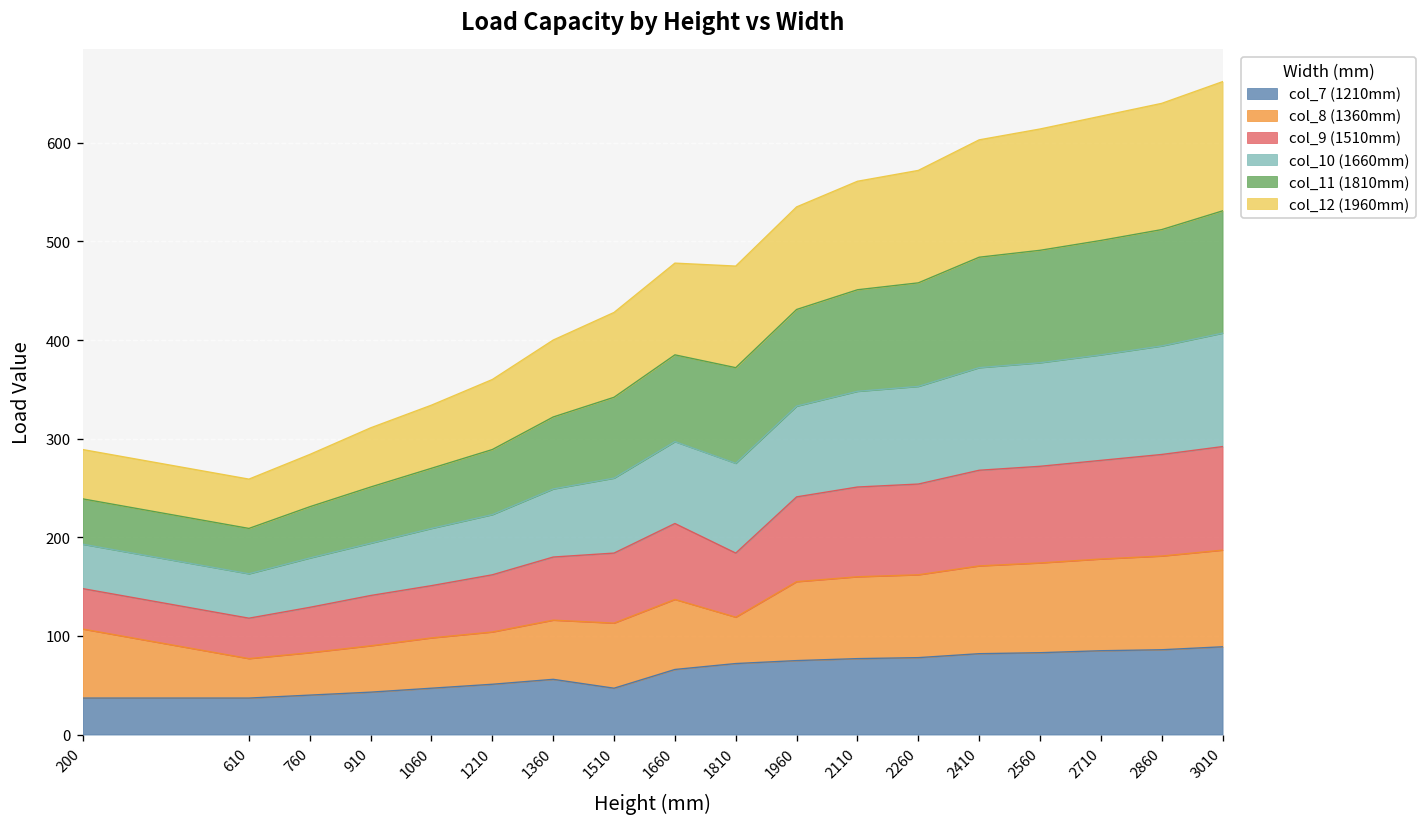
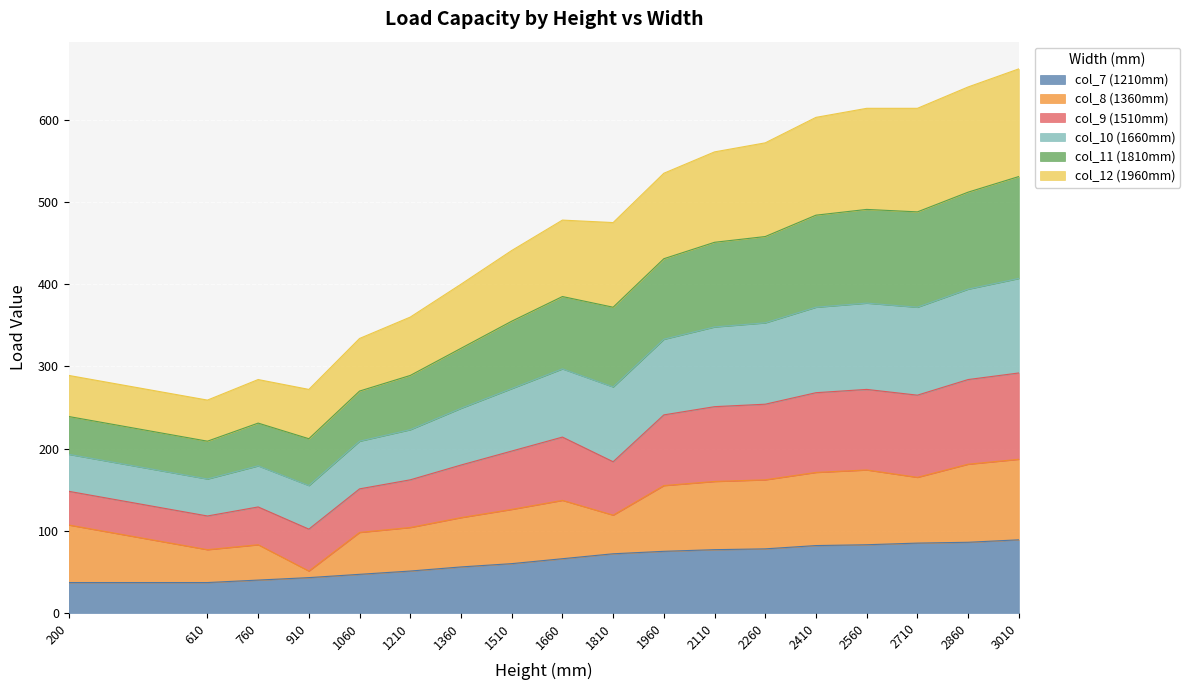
  {
    "col_7 (1210mm)": {
      "200": 40,
      "610": 40,
      "760": 40,
      "910": 40,
      "1060": 50,
      "1210": 50,
      "1360": 60,
-     "1510": 50,
+     "1510": 60,
      "1660": 70,
      "1810": 70,
      "1960": 80,
      "2110": 80,
      "2260": 80,
      "2410": 80,
      "2560": 80,
      "2710": 90,
      "2860": 90,
      "3010": 90
    },
    "col_8 (1360mm)": {
      "200": 70,
      "610": 40,
      "760": 40,
-     "910": 50,
+     "910": 10,
      "1060": 50,
      "1210": 50,
      "1360": 60,
      "1510": 70,
      "1660": 70,
      "1810": 50,
      "1960": 80,
      "2110": 80,
      "2260": 80,
      "2410": 90,
      "2560": 90,
-     "2710": 90,
+     "2710": 80,
      "2860": 100,
      "3010": 100
    },
    "col_9 (1510mm)": {
      "200": 40,
      "610": 40,
      "760": 50,
      "910": 50,
      "1060": 50,
      "1210": 60,
      "1360": 60,
      "1510": 70,
      "1660": 80,
      "1810": 70,
      "1960": 90,
      "2110": 90,
      "2260": 90,
      "2410": 100,
      "2560": 100,
      "2710": 100,
      "2860": 100,
      "3010": 110
    },
    "col_10 (1660mm)": {
      "200": 50,
      "610": 50,
      "760": 50,
      "910": 50,
      "1060": 60,
      "1210": 60,
      "1360": 70,
      "1510": 80,
      "1660": 80,
      "1810": 90,
      "1960": 90,
      "2110": 100,
      "2260": 100,
      "2410": 100,
      "2560": 110,
      "2710": 110,
      "2860": 110,
      "3010": 120
    },
    "col_11 (1810mm)": {
      "200": 50,
      "610": 50,
      "760": 50,
      "910": 60,
      "1060": 60,
      "1210": 70,
      "1360": 70,
      "1510": 80,
      "1660": 90,
      "1810": 100,
      "1960": 100,
      "2110": 100,
      "2260": 110,
      "2410": 110,
      "2560": 110,
      "2710": 120,
      "2860": 120,
      "3010": 120
    },
    "col_12 (1960mm)": {
      "200": 50,
      "610": 50,
      "760": 50,
      "910": 60,
      "1060": 60,
      "1210": 70,
      "1360": 80,
      "1510": 90,
      "1660": 90,
      "1810": 100,
      "1960": 100,
      "2110": 110,
      "2260": 110,
      "2410": 120,
      "2560": 120,
      "2710": 130,
      "2860": 130,
      "3010": 130
    }
  }
